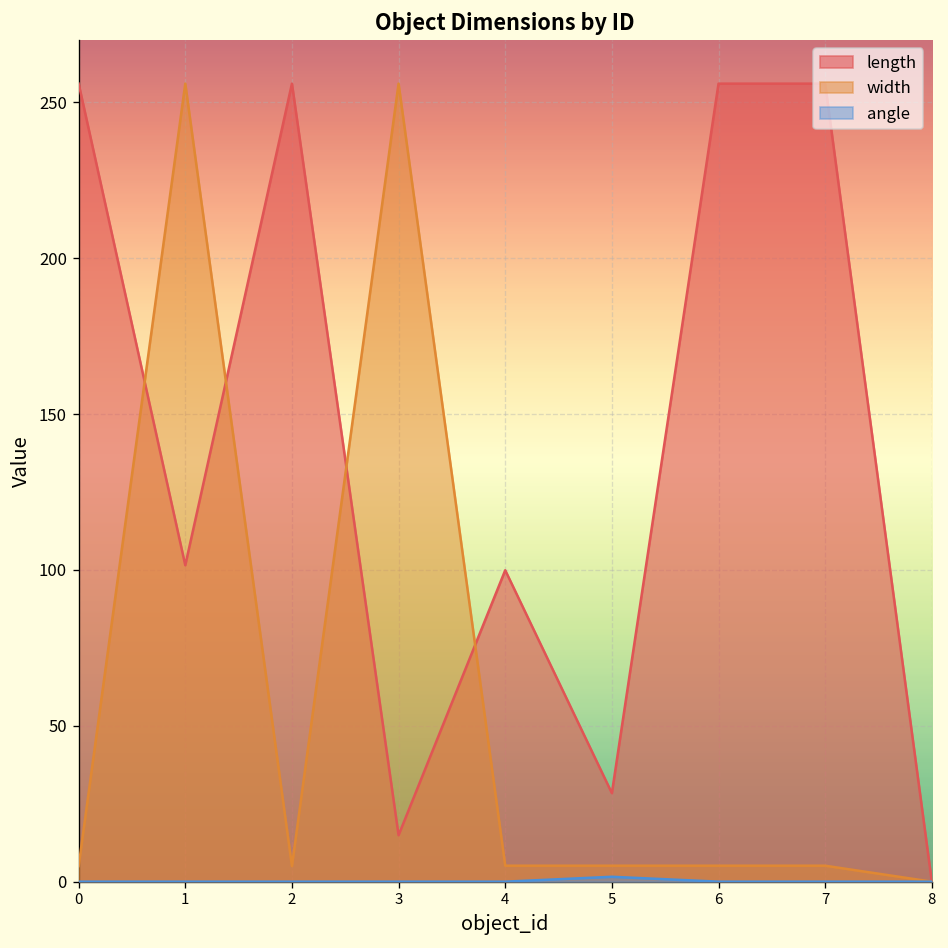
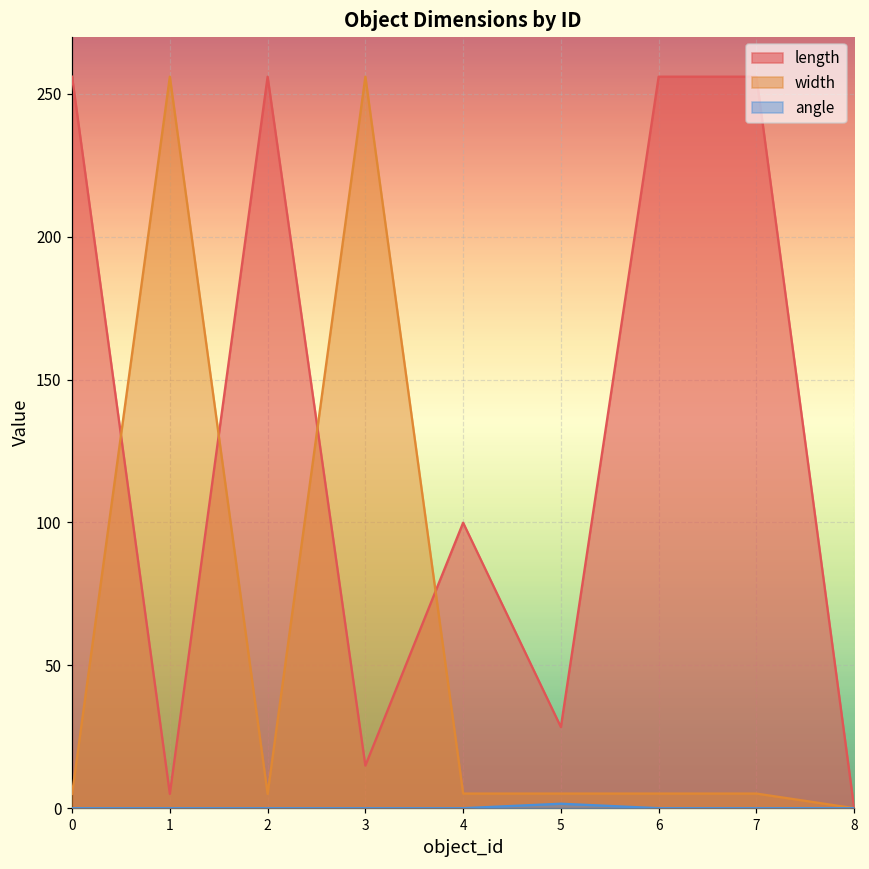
  {
    "length": {
      "0": 256,
-     "1": 102,
+     "1": 5,
      "2": 256,
      "3": 15,
      "4": 100,
      "5": 28,
      "6": 256
    },
    "width": {
      "0": 5,
      "1": 256,
      "2": 5,
      "3": 256,
      "4": 5,
      "5": 5,
      "6": 5,
      "7": 5
    },
    "angle": {
      "0": 0,
      "1": 0,
      "2": 0,
      "3": 0,
      "4": 0,
      "5": 2,
      "6": 0,
      "7": 0
    }
  }
